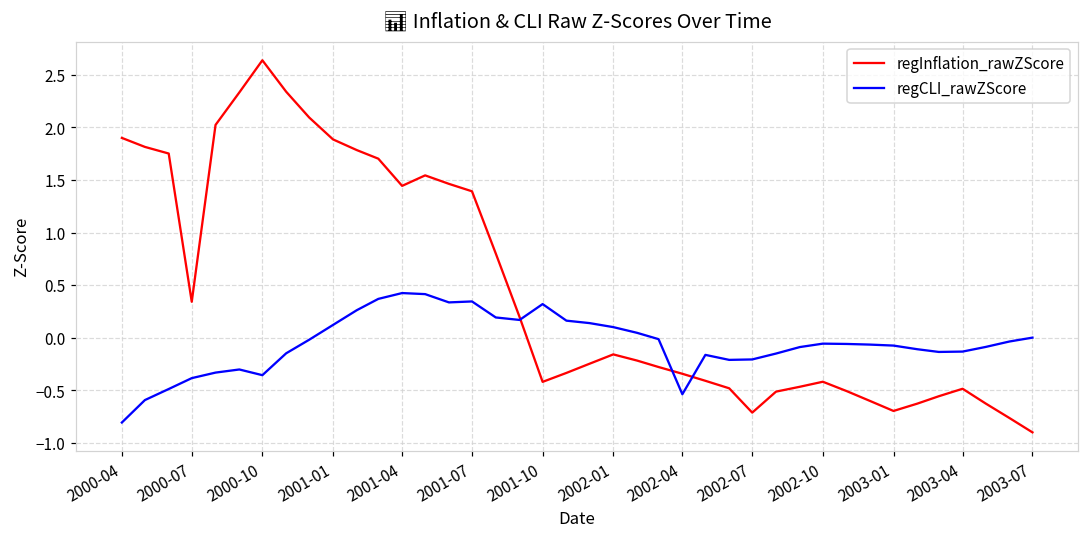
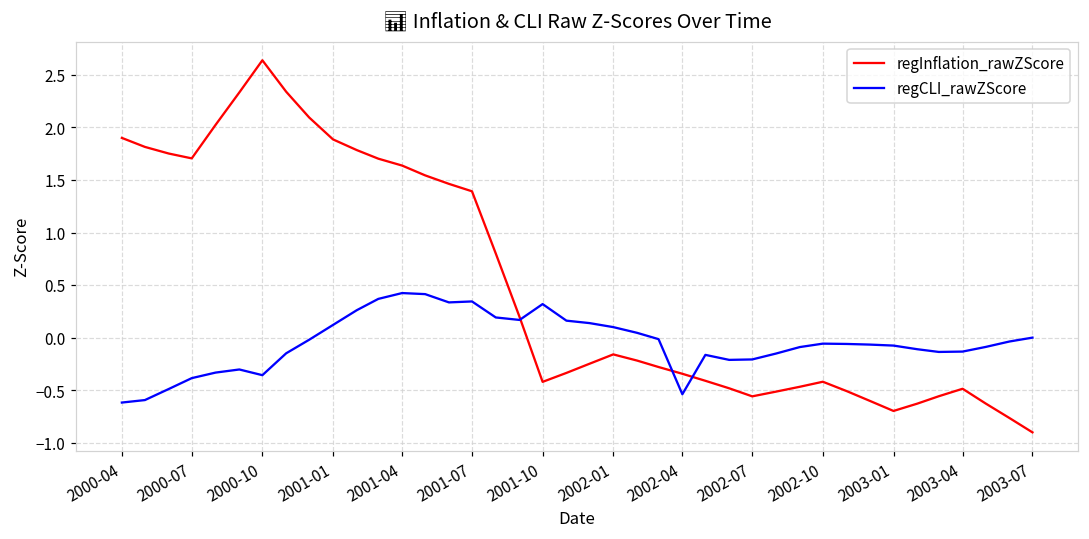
  {
    "regInflation_rawZScore": {
      "2000-04": 1.9,
-     "2000-07": 0.3,
+     "2000-07": 1.7,
      "2000-10": 2.6,
      "2001-01": 1.9,
-     "2001-04": 1.4,
+     "2001-04": 1.6,
      "2001-07": 1.4,
      "2001-10": -0.4,
      "2002-01": -0.2,
      "2002-04": -0.3,
-     "2002-07": -0.7,
+     "2002-07": -0.6,
      "2002-10": -0.4,
      "2003-01": -0.7,
      "2003-04": -0.5,
      "2003-07": -0.9
    },
    "regCLI_rawZScore": {
-     "2000-04": -0.8,
+     "2000-04": -0.6,
      "2000-07": -0.4,
      "2000-10": -0.4,
      "2001-01": 0.1,
      "2001-04": 0.4,
      "2001-07": 0.3,
      "2001-10": 0.3,
      "2002-01": 0.1,
      "2002-04": -0.5,
      "2002-07": -0.2,
      "2002-10": -0.1,
      "2003-01": -0.1,
      "2003-04": -0.1,
      "2003-07": 0.0
    }
  }
